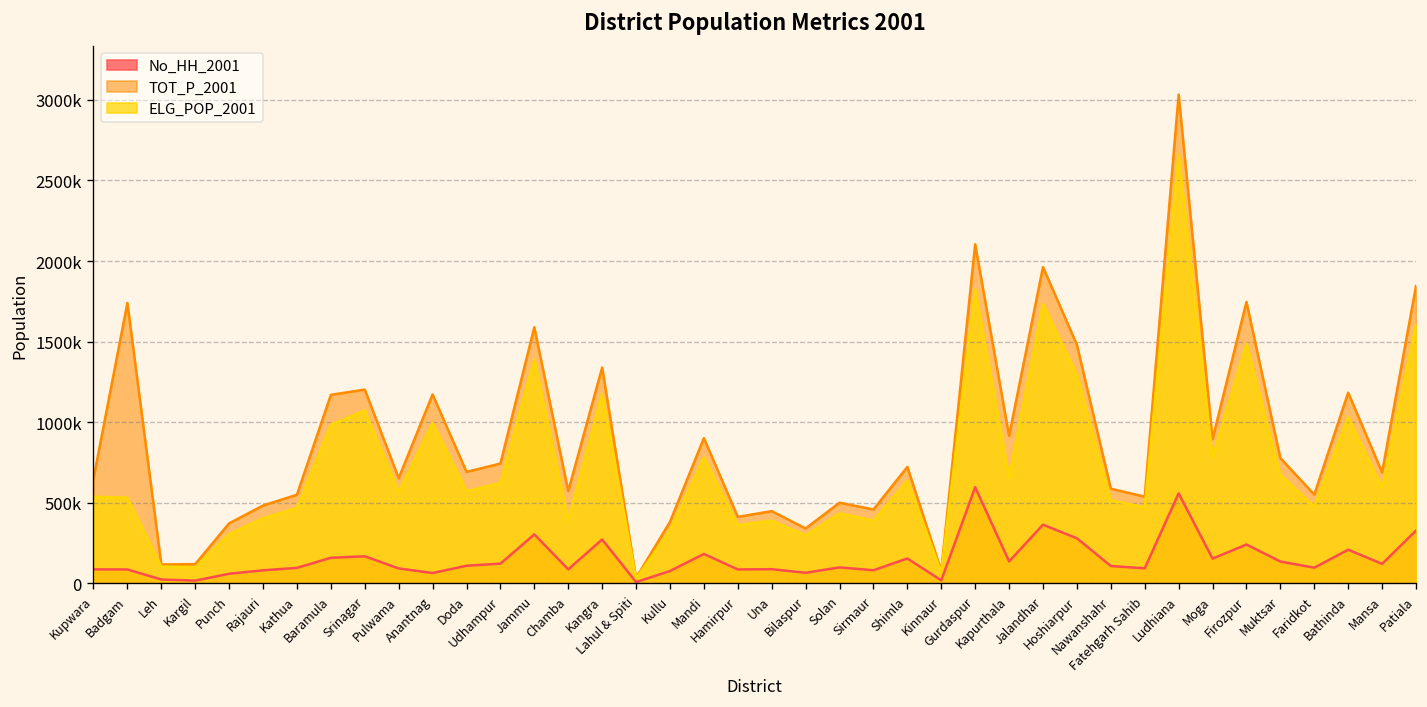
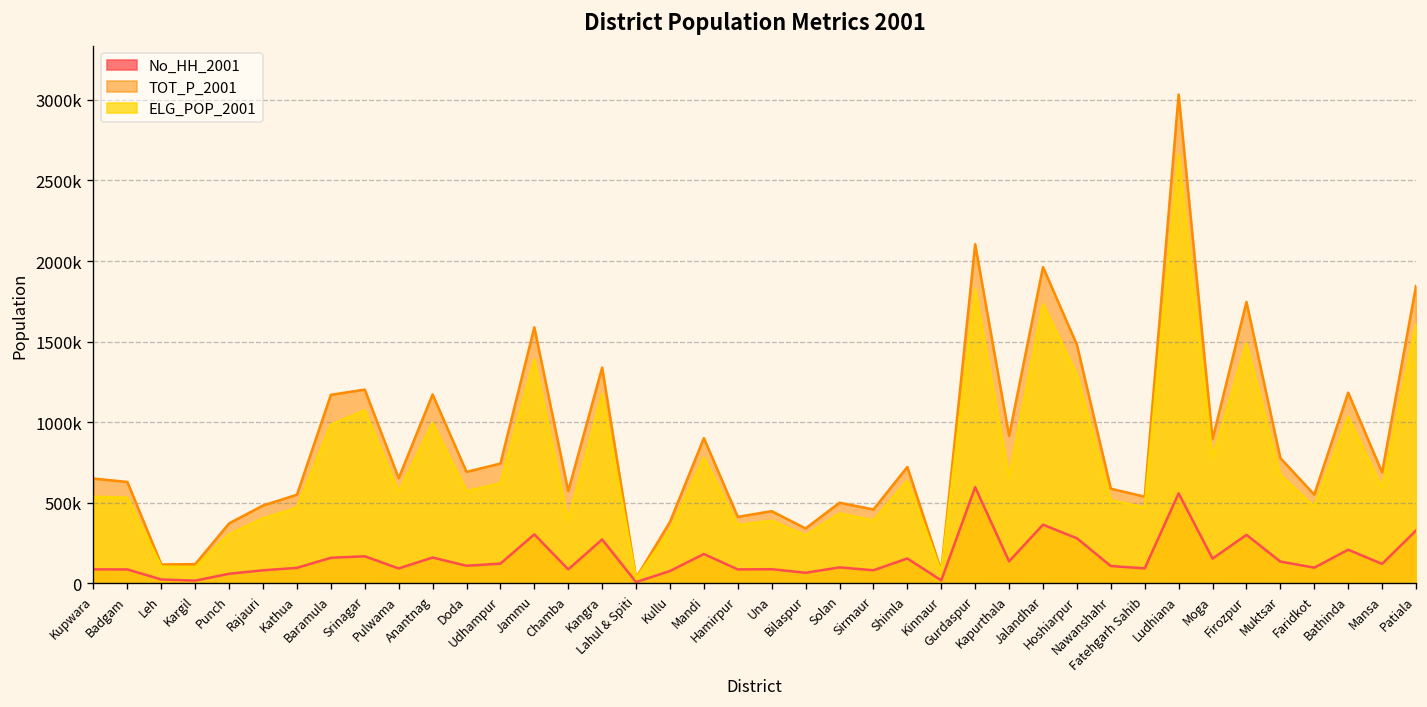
  {
    "No_HH_2001": {
      "Kupwara": 90000,
      "Badgam": 90000,
      "Leh": 20000,
      "Kargil": 20000,
      "Punch": 60000,
      "Rajauri": 80000,
      "Kathua": 100000,
      "Baramula": 160000,
      "Srinagar": 170000,
      "Pulwama": 90000,
-     "Anantnag": 60000,
+     "Anantnag": 160000,
      "Doda": 110000,
      "Udhampur": 120000,
      "Jammu": 300000,
      "Chamba": 90000,
      "Kangra": 270000,
      "Lahul & Spiti": 10000,
      "Kullu": 80000,
      "Mandi": 180000,
      "Hamirpur": 90000,
      "Una": 90000,
      "Bilaspur": 70000,
      "Solan": 100000,
      "Sirmaur": 80000,
      "Shimla": 150000,
      "Kinnaur": 20000,
      "Gurdaspur": 600000,
      "Kapurthala": 140000,
      "Jalandhar": 360000,
      "Hoshiarpur": 280000,
      "Nawanshahr": 110000,
      "Fatehgarh Sahib": 90000,
      "Ludhiana": 560000,
      "Moga": 150000,
-     "Firozpur": 240000,
+     "Firozpur": 300000,
      "Muktsar": 140000,
      "Faridkot": 100000,
      "Bathinda": 210000,
      "Mansa": 120000,
      "Patiala": 330000
    },
    "TOT_P_2001": {
      "Kupwara": 650000,
-     "Badgam": 1740000,
+     "Badgam": 630000,
      "Kargil": 120000,
      "Punch": 370000,
      "Rajauri": 480000,
      "Kathua": 550000,
      "Baramula": 1170000,
      "Srinagar": 1200000,
      "Pulwama": 650000,
      "Anantnag": 1170000,
      "Doda": 690000,
      "Udhampur": 740000,
      "Jammu": 1590000,
      "Chamba": 570000,
      "Kangra": 1340000,
      "Kullu": 380000,
      "Mandi": 900000,
      "Hamirpur": 410000,
      "Una": 450000,
      "Bilaspur": 340000,
      "Solan": 500000,
      "Sirmaur": 460000,
      "Shimla": 720000,
      "Gurdaspur": 2100000,
      "Kapurthala": 920000,
      "Jalandhar": 1960000,
      "Hoshiarpur": 1480000,
      "Nawanshahr": 590000,
      "Fatehgarh Sahib": 540000,
      "Ludhiana": 3030000,
      "Moga": 890000,
      "Firozpur": 1750000,
      "Muktsar": 780000,
      "Faridkot": 550000,
      "Bathinda": 1180000,
      "Mansa": 690000,
      "Patiala": 1840000
    },
    "ELG_POP_2001": {
      "Kupwara": 540000,
      "Badgam": 530000,
      "Kargil": 100000,
      "Punch": 310000,
      "Rajauri": 400000,
      "Kathua": 470000,
      "Baramula": 980000,
      "Srinagar": 1070000,
      "Pulwama": 570000,
      "Anantnag": 1000000,
      "Doda": 570000,
      "Udhampur": 620000,
      "Jammu": 1390000,
      "Chamba": 390000,
      "Kangra": 1170000,
      "Kullu": 330000,
      "Mandi": 780000,
      "Hamirpur": 360000,
      "Una": 390000,
      "Bilaspur": 300000,
      "Solan": 430000,
      "Sirmaur": 390000,
      "Shimla": 640000,
      "Gurdaspur": 1820000,
      "Kapurthala": 660000,
      "Jalandhar": 1730000,
      "Hoshiarpur": 1300000,
      "Nawanshahr": 520000,
      "Fatehgarh Sahib": 470000,
      "Ludhiana": 2660000,
      "Moga": 780000,
      "Firozpur": 1490000,
      "Muktsar": 670000,
      "Faridkot": 480000,
      "Bathinda": 1030000,
      "Mansa": 590000,
      "Patiala": 1600000
    }
  }
